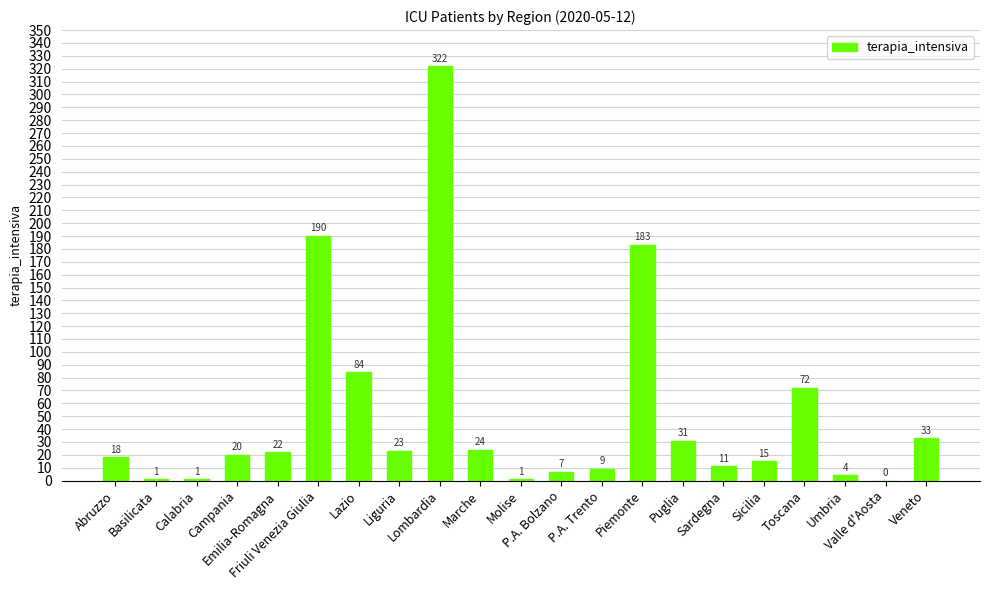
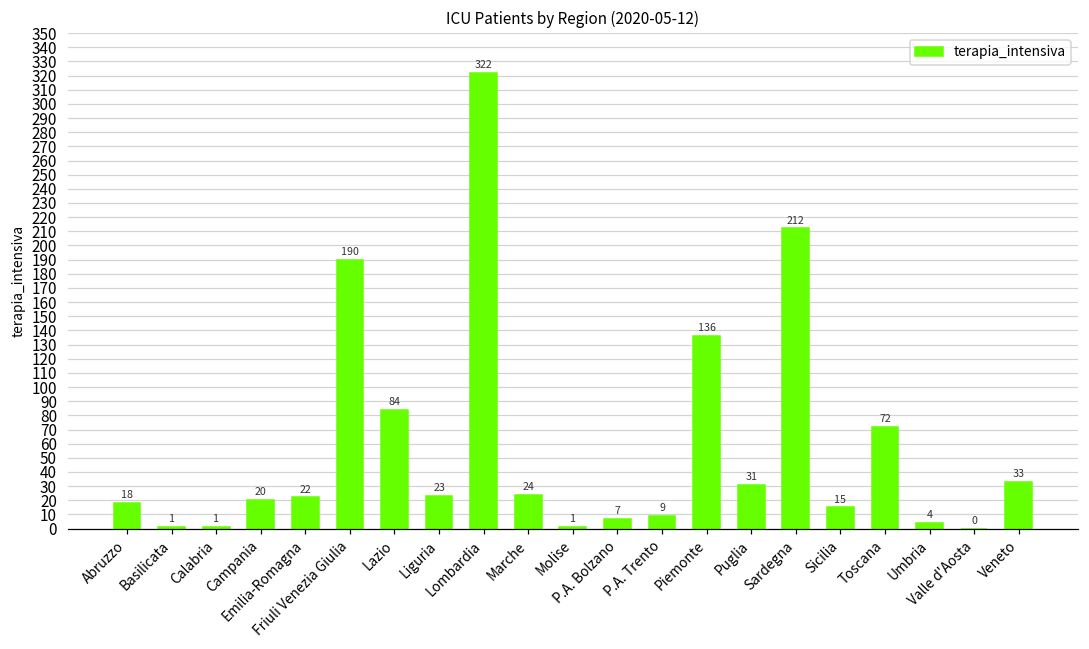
  {
    "Abruzzo": 18,
    "Basilicata": 1,
    "Calabria": 1,
    "Campania": 20,
    "Emilia-Romagna": 22,
    "Friuli Venezia Giulia": 190,
    "Lazio": 84,
    "Liguria": 23,
    "Lombardia": 322,
    "Marche": 24,
    "Molise": 1,
    "P.A. Bolzano": 7,
    "P.A. Trento": 9,
-   "Piemonte": 183,
+   "Piemonte": 136,
    "Puglia": 31,
-   "Sardegna": 11,
+   "Sardegna": 212,
    "Sicilia": 15,
    "Toscana": 72,
    "Umbria": 4,
    "Valle d'Aosta": 0,
    "Veneto": 33
  }
